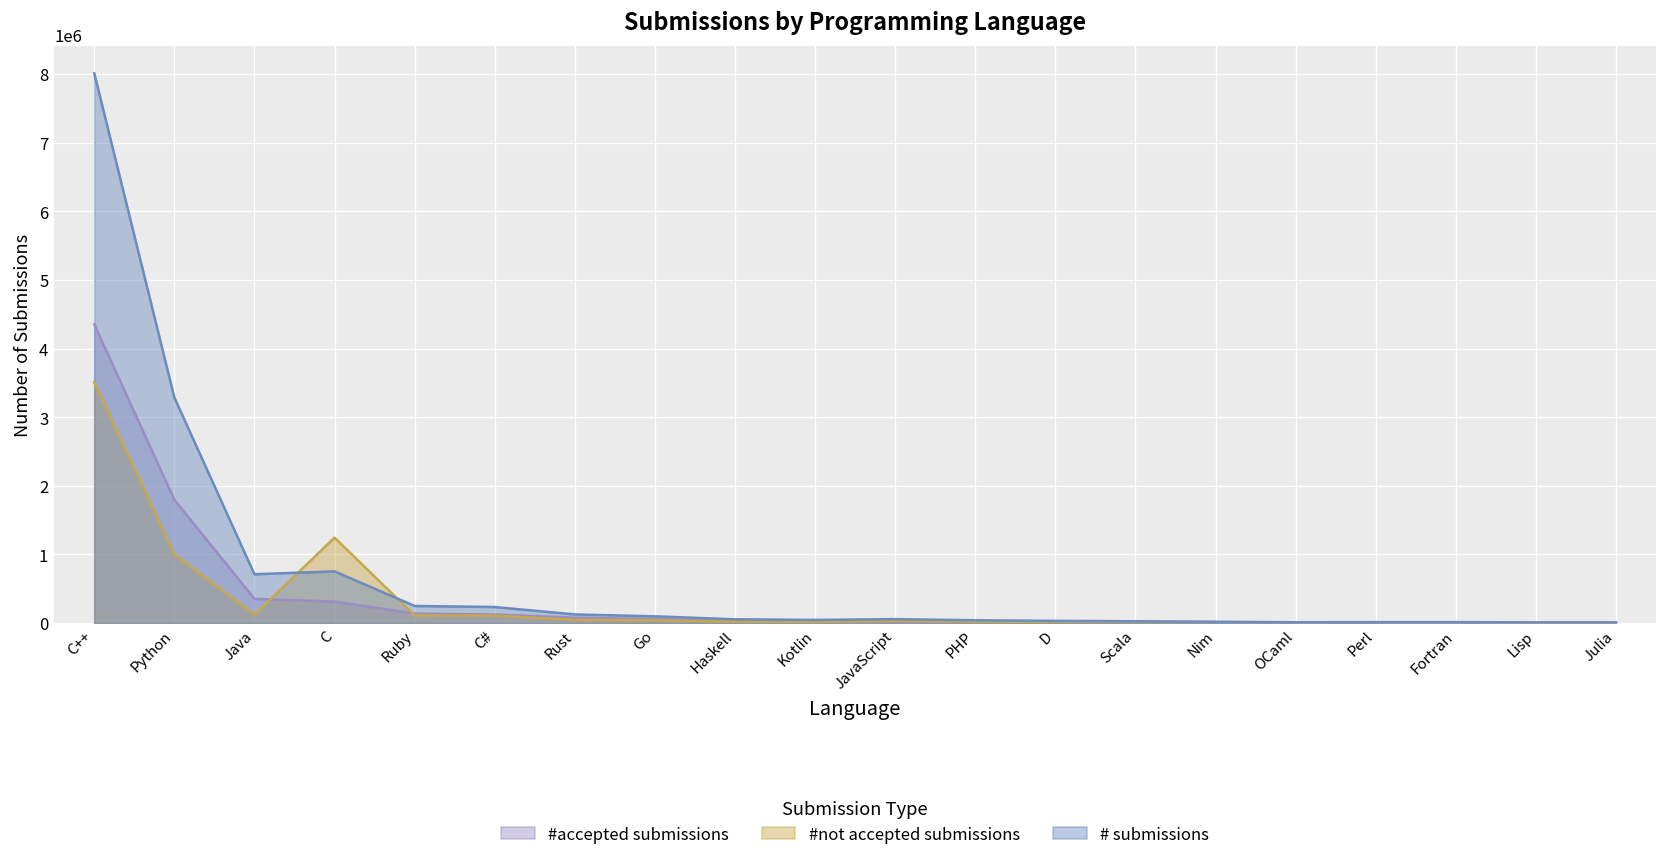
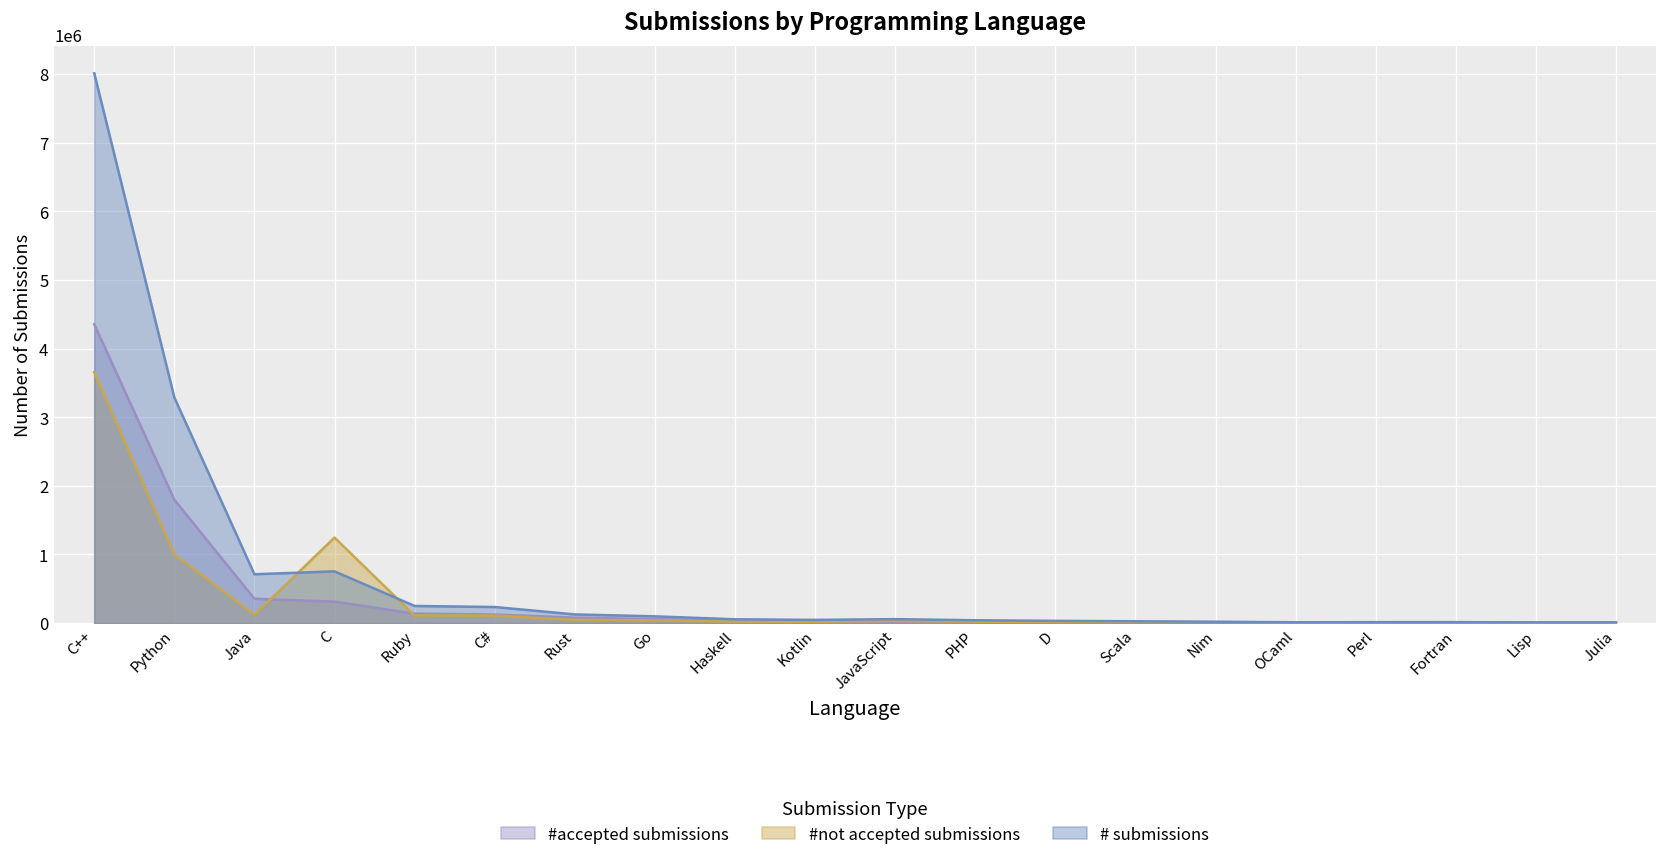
  {
    "#not accepted submissions": {
-     "C++": 3500000,
+     "C++": 3700000,
      "Python": 1000000,
      "Java": 100000,
      "C": 1200000
    }
  }
